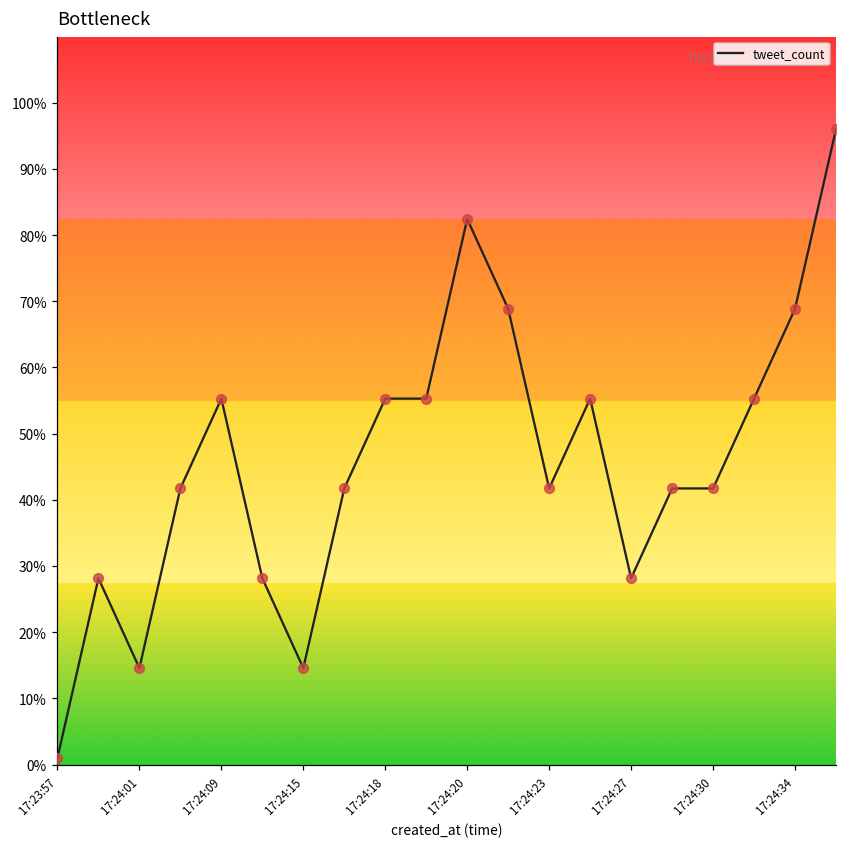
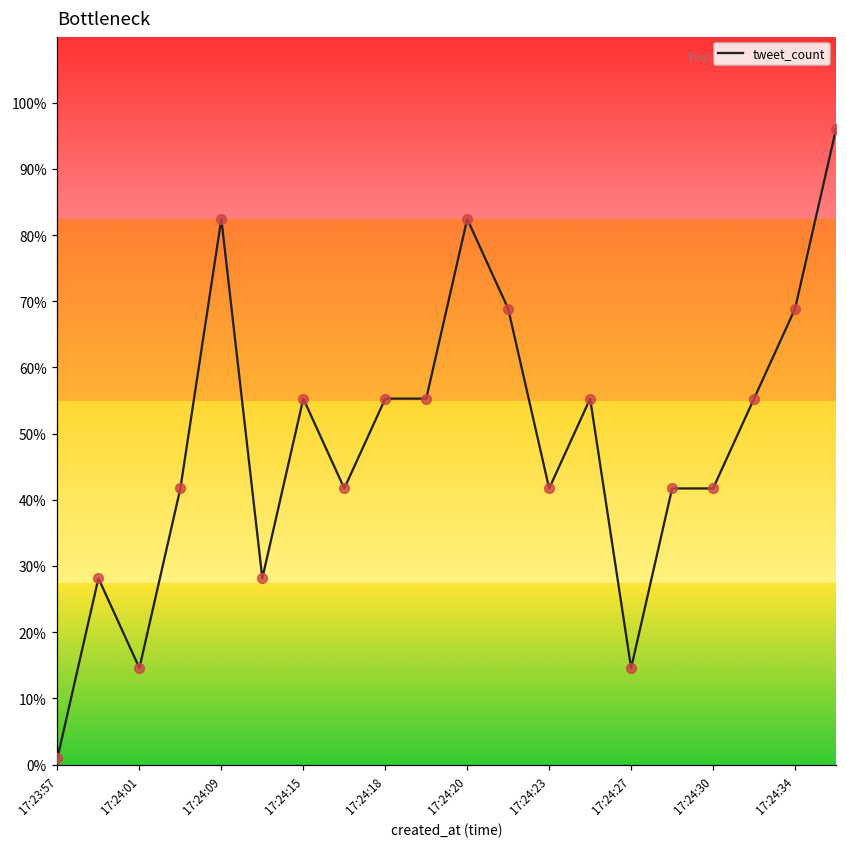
  {
    "17:23:57": "1%",
    "17:24:01": "15%",
-   "17:24:09": "55%",
-   "17:24:15": "15%",
+   "17:24:09": "82%",
+   "17:24:15": "55%",
    "17:24:18": "55%",
    "17:24:20": "82%",
    "17:24:23": "42%",
-   "17:24:27": "28%",
+   "17:24:27": "15%",
    "17:24:30": "42%",
    "17:24:34": "69%"
  }
